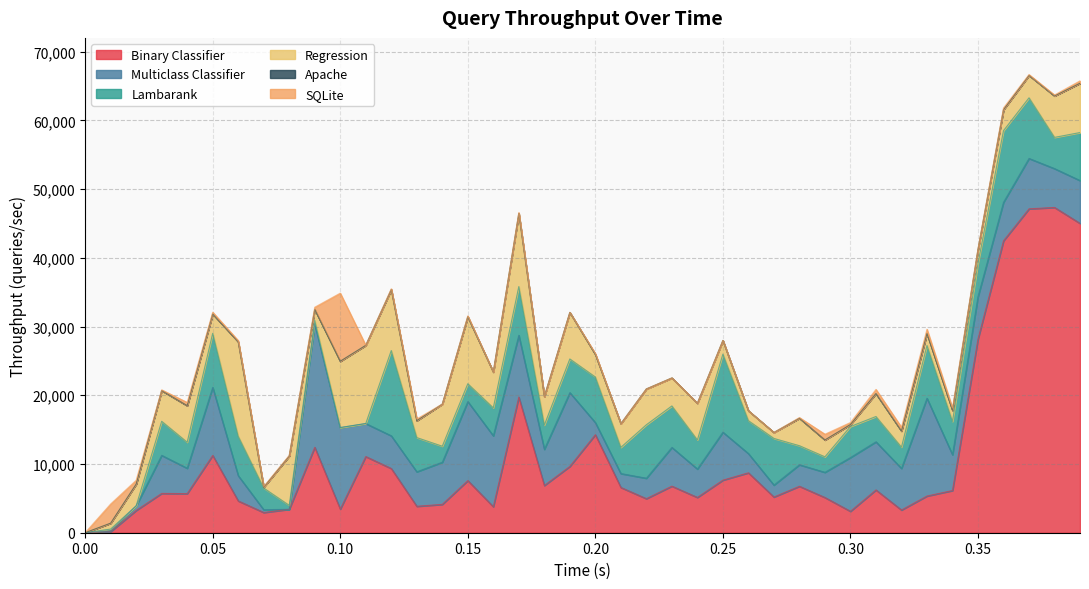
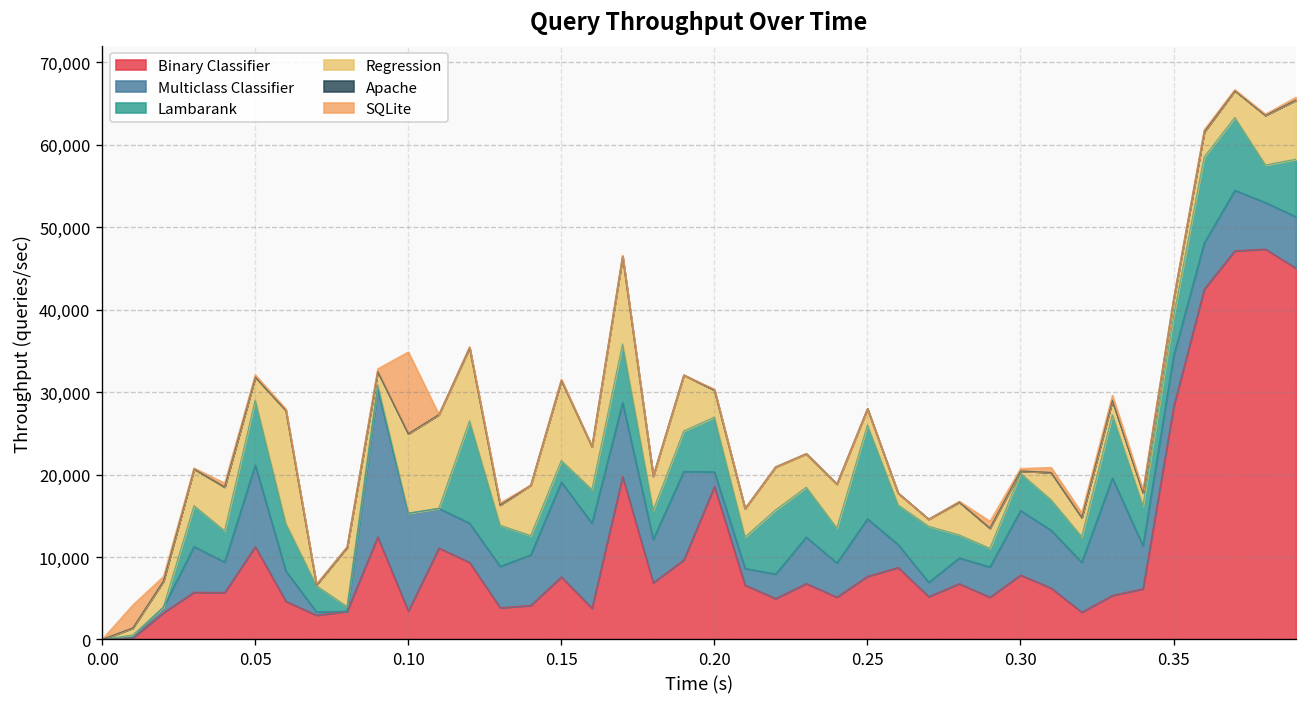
  {
    "Binary Classifier": {
      "0.05": "11,000",
      "0.10": "3,000",
      "0.15": "8,000",
-     "0.20": "14,000",
+     "0.20": "19,000",
      "0.25": "8,000",
-     "0.30": "3,000",
+     "0.30": "8,000",
      "0.35": "28,000"
    },
    "SQLite": {
      "0.10": "10,000"
    }
  }
